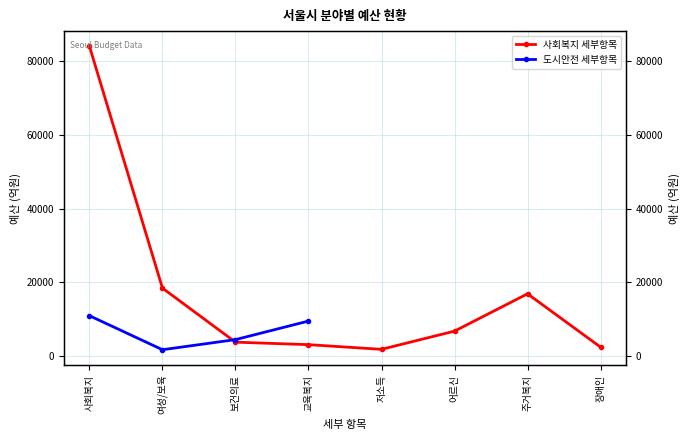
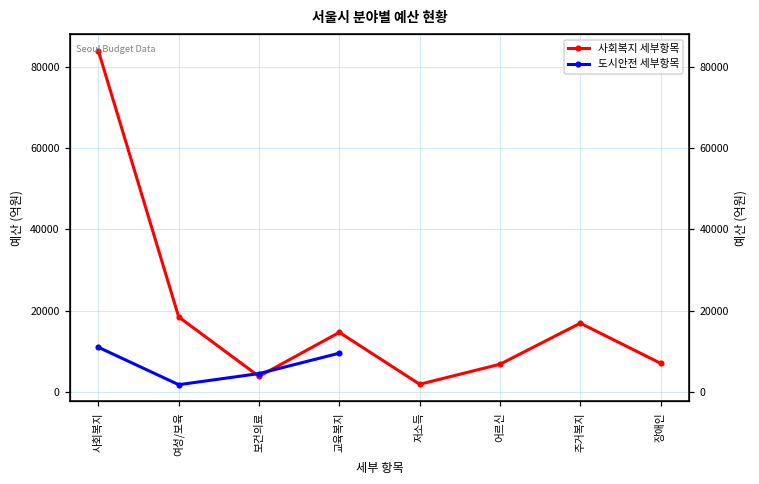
  {
    "사회복지 세부항목": {
      "사회복지": 84000,
      "여성/보육": 18000,
      "보건의료": 4000,
-     "교육복지": 3000,
+     "교육복지": 15000,
      "저소득": 2000,
      "어르신": 7000,
      "주거복지": 17000,
-     "장애인": 3000
+     "장애인": 7000
    },
    "도시안전 세부항목": {
      "사회복지": 11000,
      "여성/보육": 2000,
      "보건의료": 5000,
      "교육복지": 10000
    }
  }
